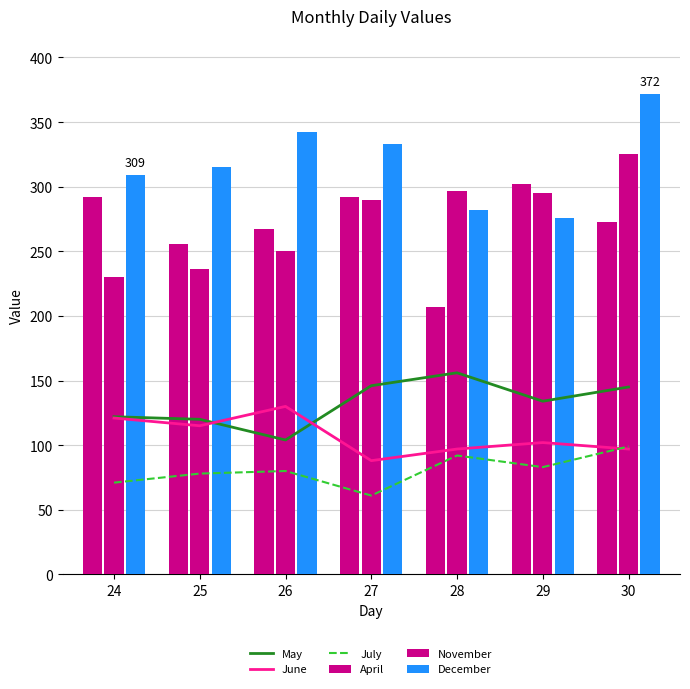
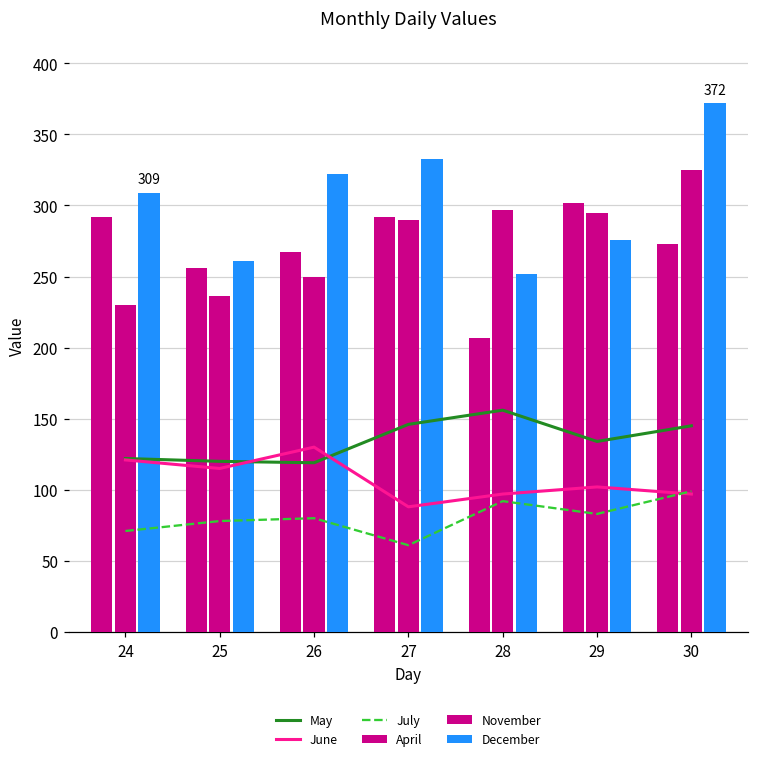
  {
    "May": {
      "25": 120,
-     "26": 104,
+     "26": 119,
      "27": 146,
      "28": 156,
      "29": 134,
      "30": 145
    },
    "July": {
      "24": 71,
      "25": 78,
      "26": 80,
      "27": 61,
      "28": 92,
      "29": 83,
      "30": 99
    },
    "December": {
-     "25": 315,
-     "26": 342,
+     "25": 261,
+     "26": 322,
      "27": 333,
-     "28": 282,
+     "28": 252,
      "29": 276
    }
  }
